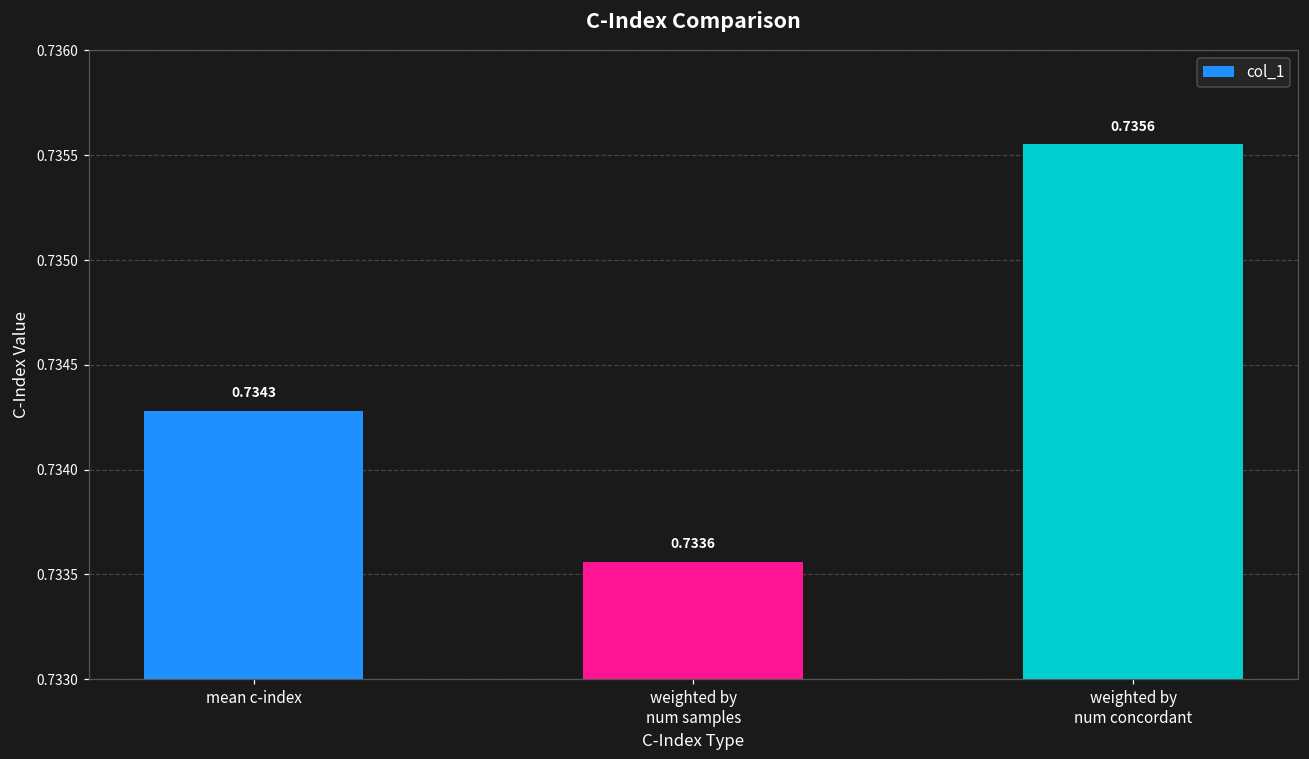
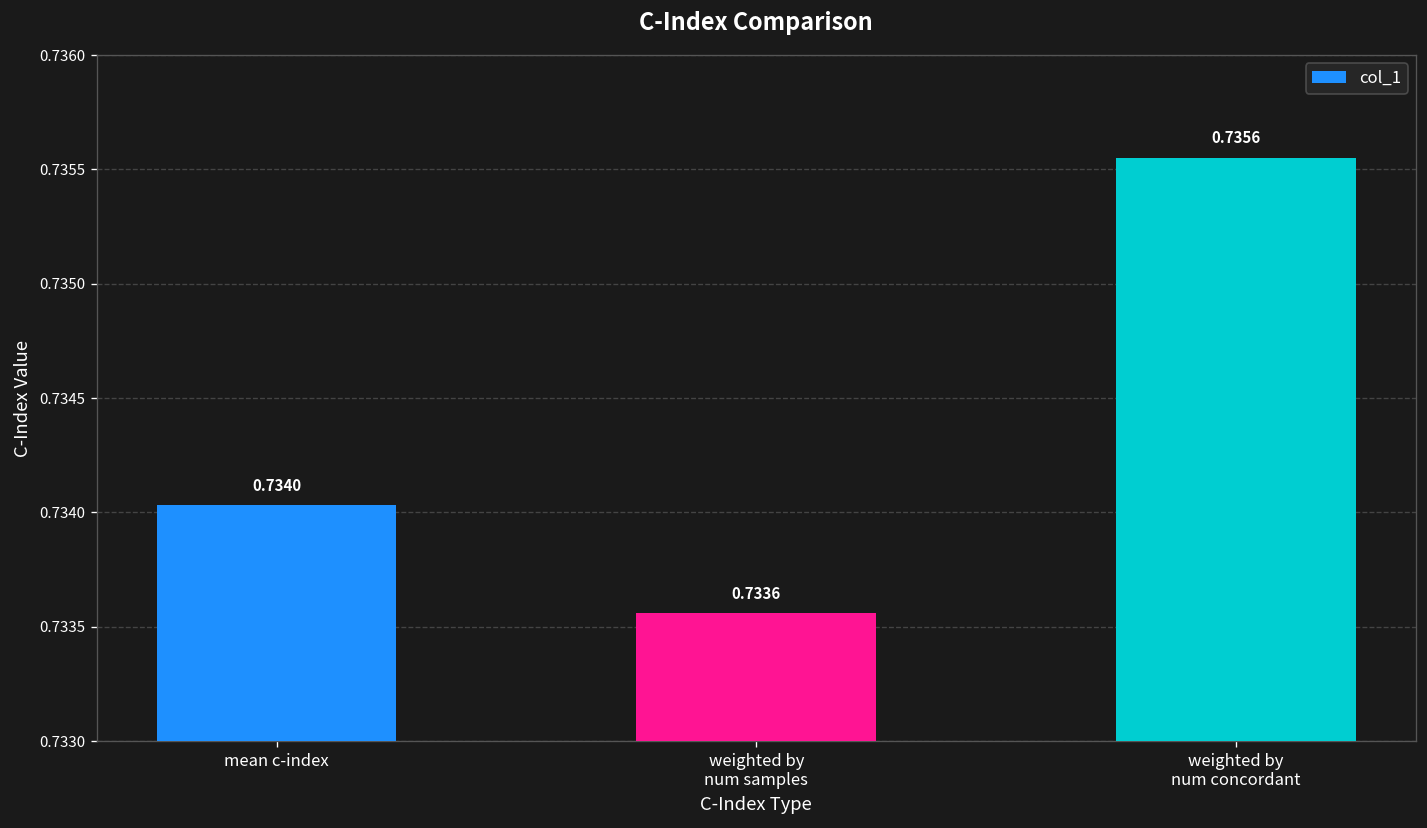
  {
-   "mean c-index": 0.7343,
+   "mean c-index": 0.7340,
    "weighted by num samples": 0.7336,
    "weighted by num concordant": 0.7356
  }
